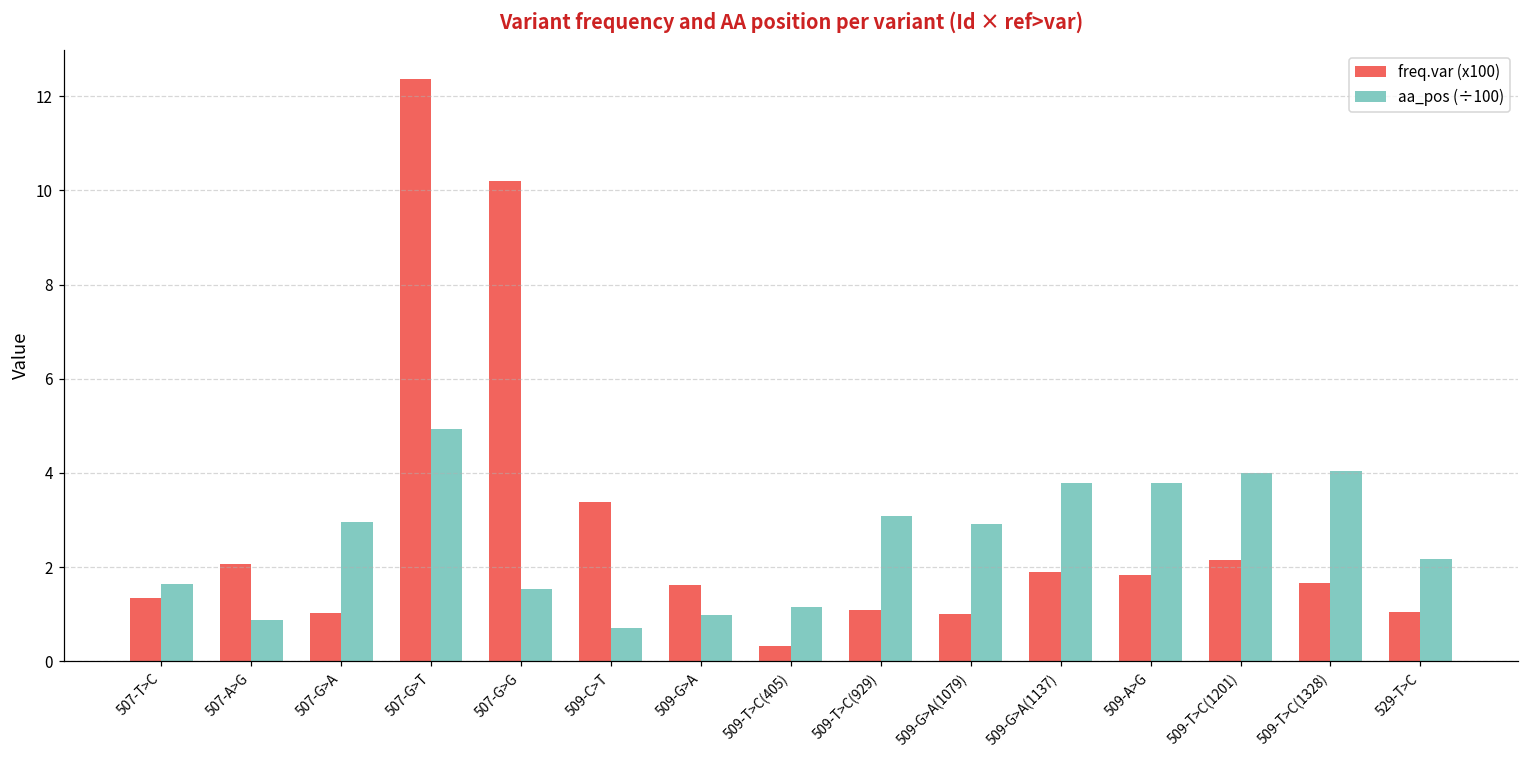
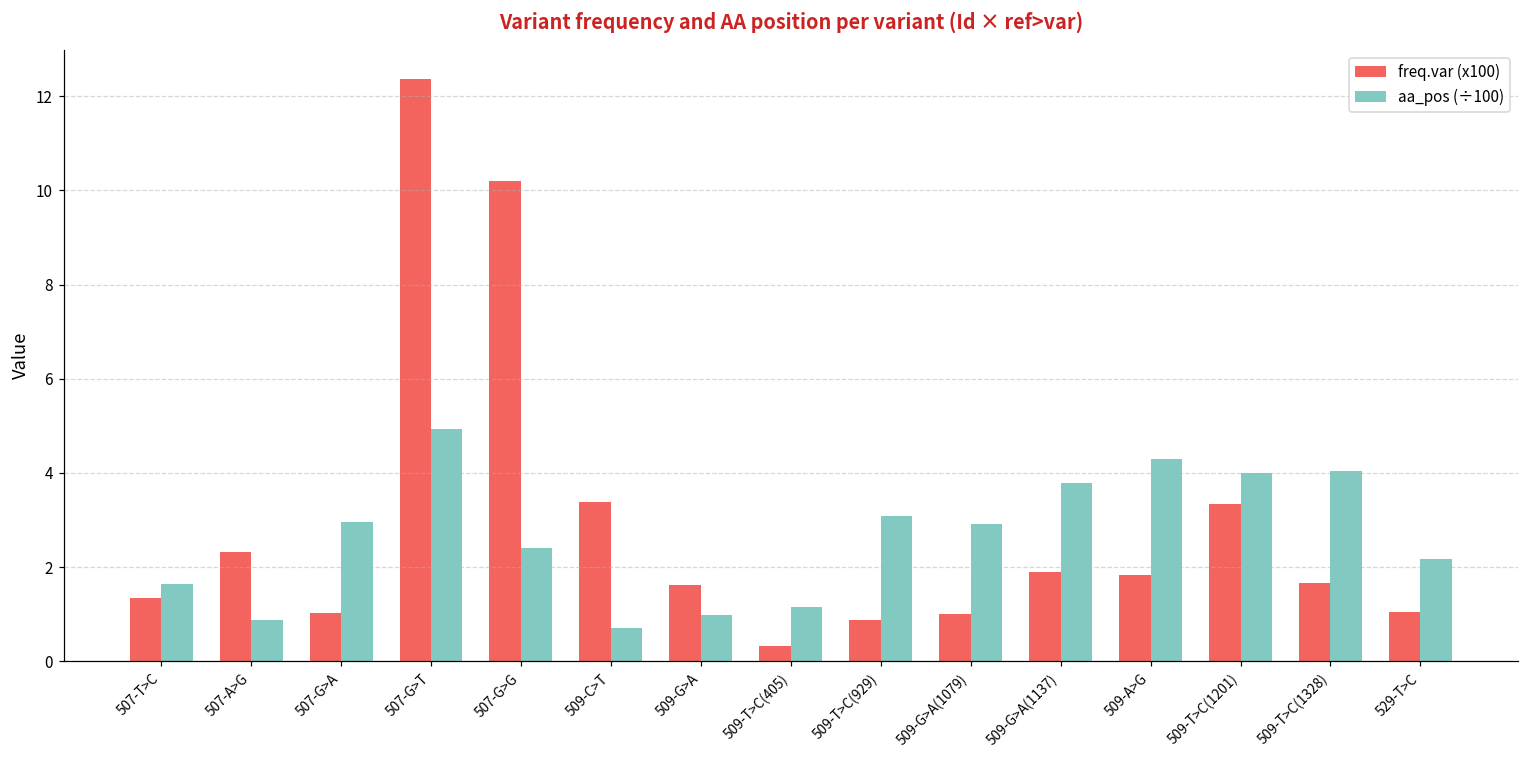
  {
    "freq.var (x100)": {
      "507-T>C": 1.4,
-     "507-A>G": 2.1,
+     "507-A>G": 2.3,
      "507-G>A": 1.0,
      "507-G>T": 12.4,
      "507-G>G": 10.2,
      "509-C>T": 3.4,
      "509-G>A": 1.6,
      "509-T>C(405)": 0.3,
-     "509-T>C(929)": 1.1,
+     "509-T>C(929)": 0.9,
      "509-G>A(1079)": 1.0,
      "509-G>A(1137)": 1.9,
      "509-A>G": 1.8,
-     "509-T>C(1201)": 2.1,
+     "509-T>C(1201)": 3.3,
      "509-T>C(1328)": 1.7,
      "529-T>C": 1.1
    },
    "aa_pos (÷100)": {
      "507-T>C": 1.6,
      "507-A>G": 0.9,
      "507-G>A": 3.0,
      "507-G>T": 4.9,
-     "507-G>G": 1.5,
+     "507-G>G": 2.4,
      "509-C>T": 0.7,
      "509-G>A": 1.0,
      "509-T>C(405)": 1.2,
      "509-T>C(929)": 3.1,
      "509-G>A(1079)": 2.9,
      "509-G>A(1137)": 3.8,
-     "509-A>G": 3.8,
+     "509-A>G": 4.3,
      "509-T>C(1201)": 4.0,
      "509-T>C(1328)": 4.1,
      "529-T>C": 2.2
    }
  }
